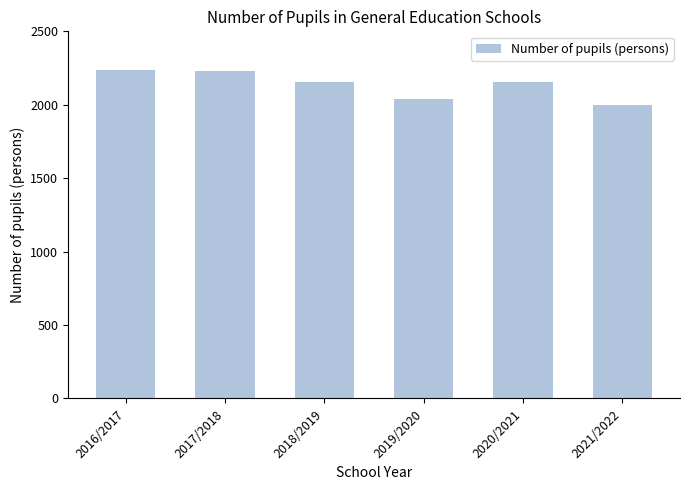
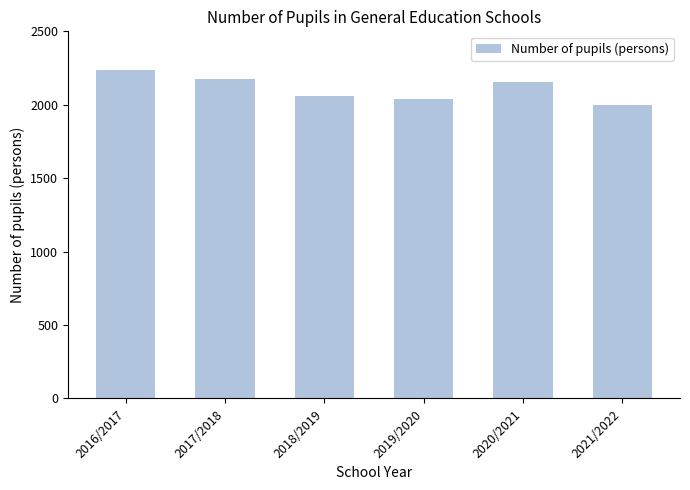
  {
    "2016/2017": 2240,
-   "2017/2018": 2230,
-   "2018/2019": 2160,
+   "2017/2018": 2170,
+   "2018/2019": 2060,
    "2019/2020": 2040,
    "2020/2021": 2160,
    "2021/2022": 2000
  }
